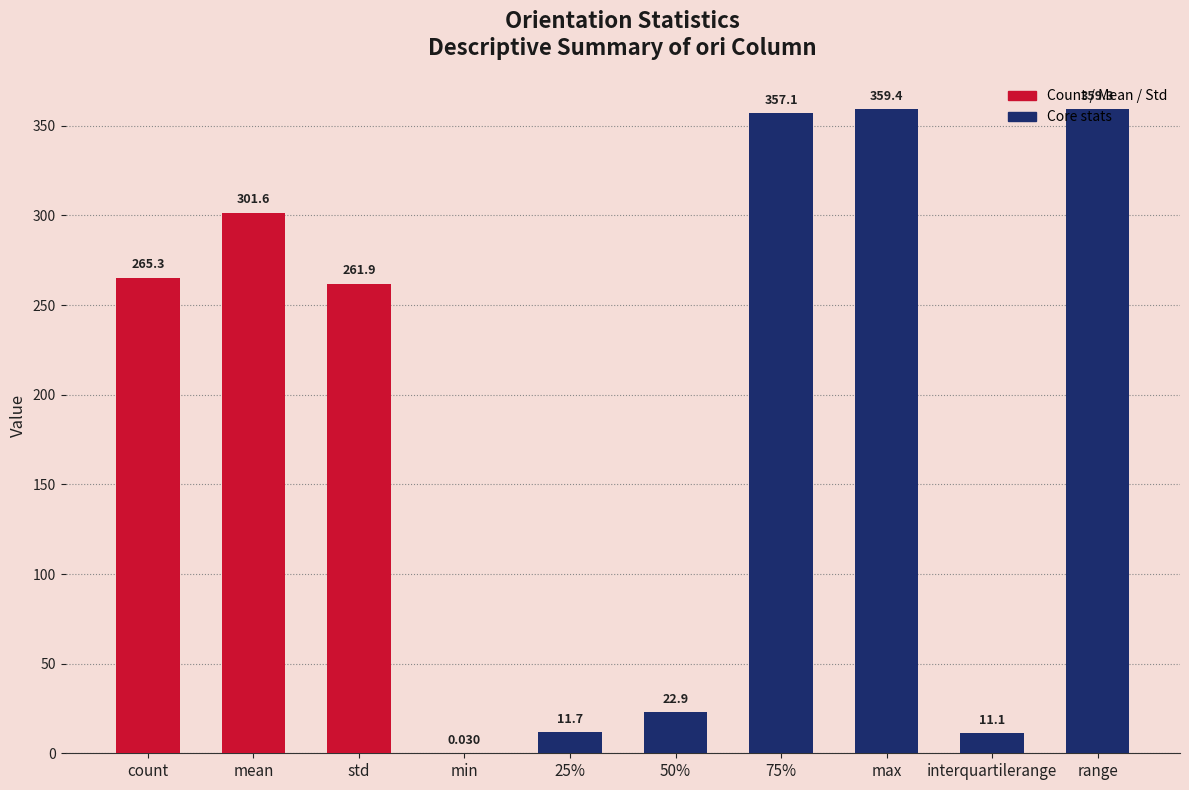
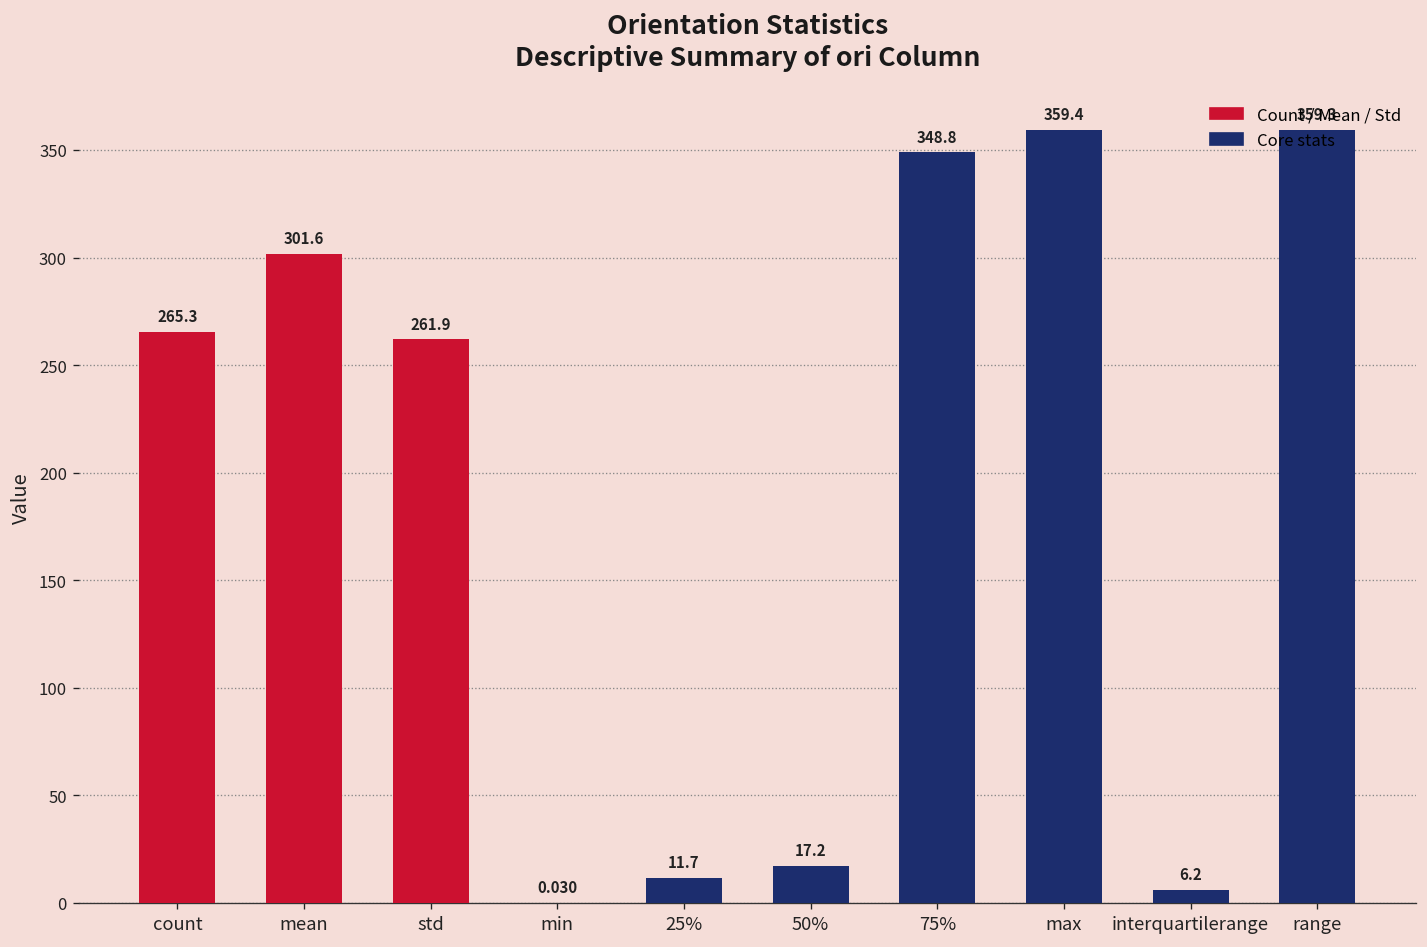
  {
    "count": 265.3,
    "mean": 301.6,
    "std": 261.9,
    "min": 0.030,
    "25%": 11.7,
-   "50%": 22.9,
-   "75%": 357.1,
+   "50%": 17.2,
+   "75%": 348.8,
    "max": 359.4,
-   "interquartilerange": 11.1
+   "interquartilerange": 6.2
  }
